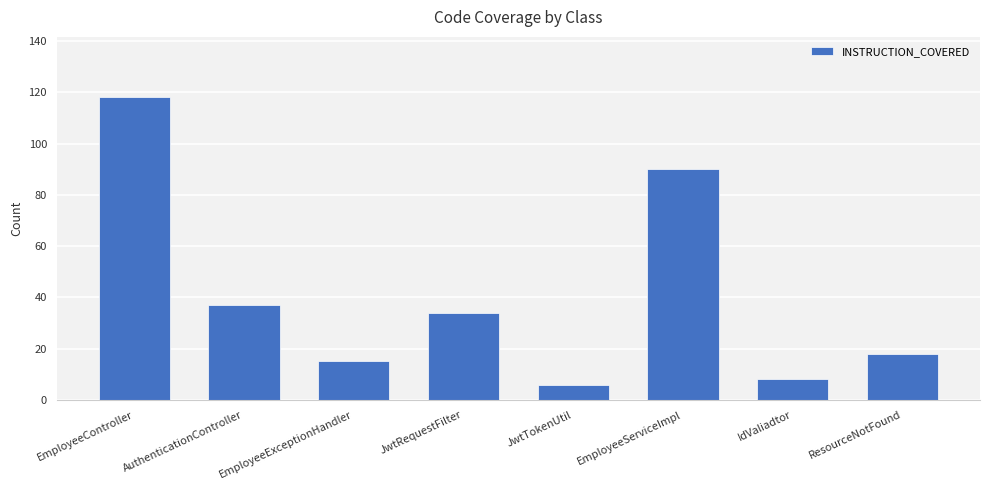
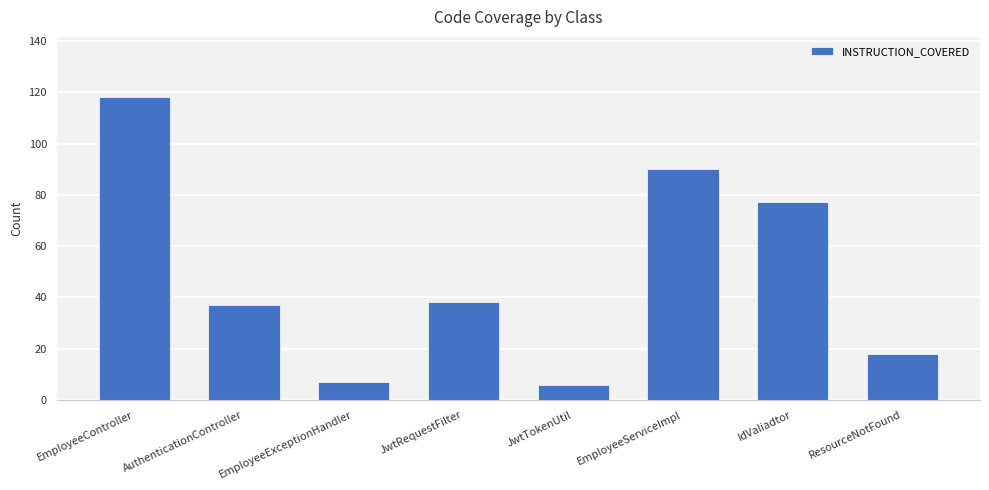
  {
    "EmployeeController": 118,
    "AuthenticationController": 37,
-   "EmployeeExceptionHandler": 15,
-   "JwtRequestFilter": 34,
+   "EmployeeExceptionHandler": 7,
+   "JwtRequestFilter": 38,
    "JwtTokenUtil": 6,
    "EmployeeServiceImpl": 90,
-   "IdValiadtor": 8,
+   "IdValiadtor": 77,
    "ResourceNotFound": 18
  }
